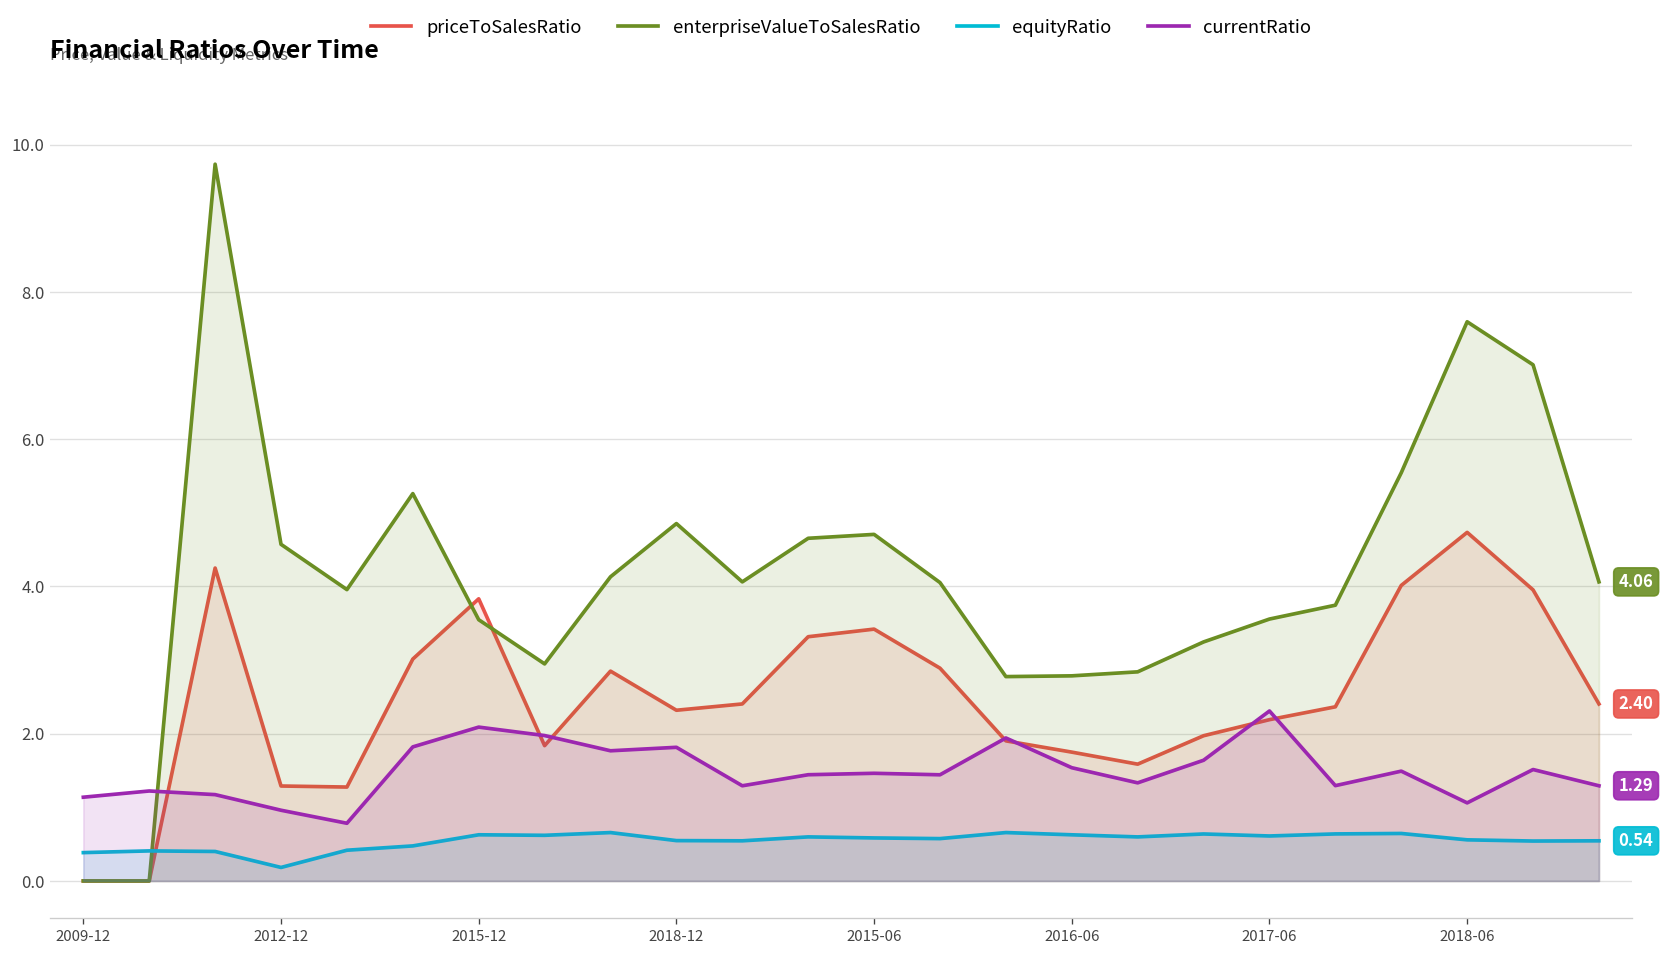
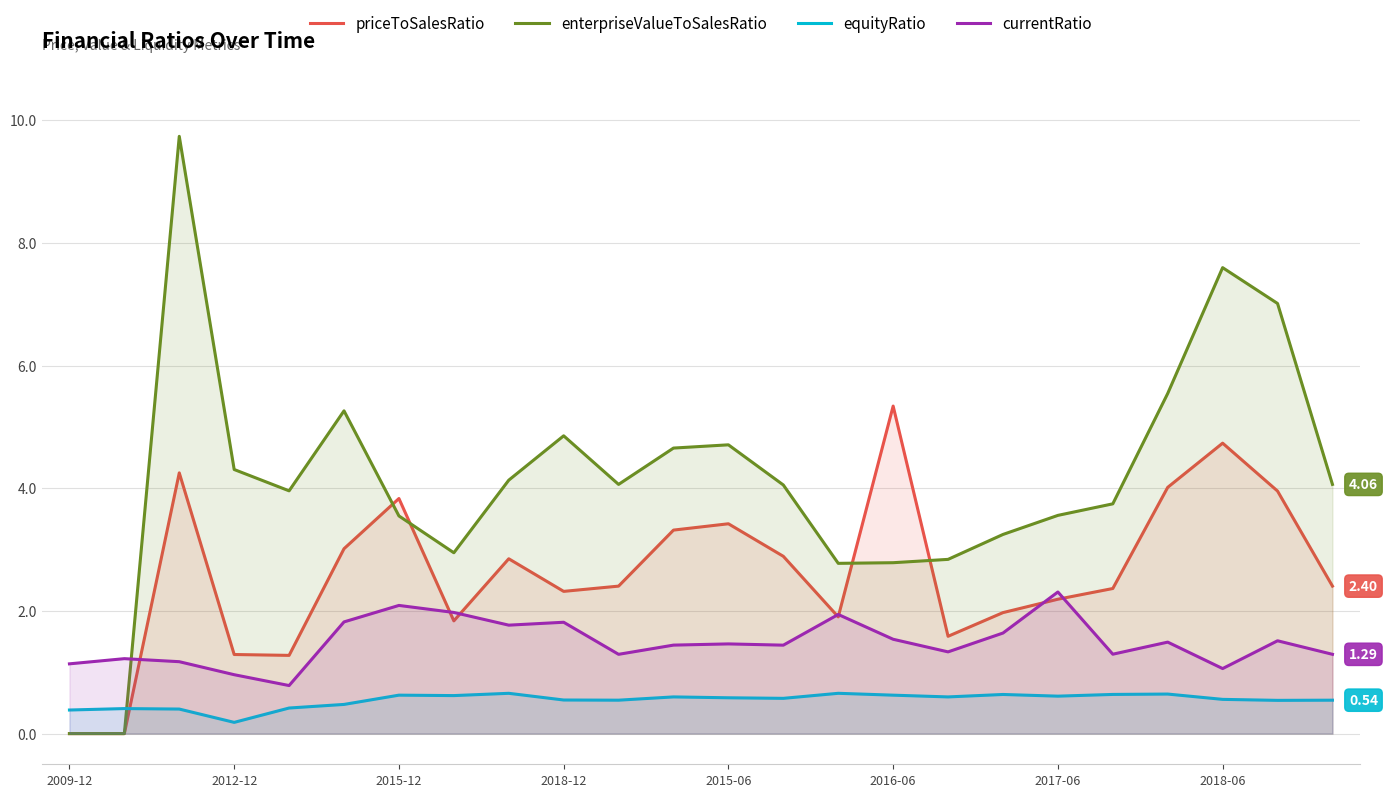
  {
    "priceToSalesRatio": {
      "2012-12": 1.3,
      "2015-12": 3.8,
      "2018-12": 2.3,
      "2015-06": 3.4,
-     "2016-06": 1.7,
+     "2016-06": 5.3,
      "2017-06": 2.2,
      "2018-06": 4.7
    },
    "enterpriseValueToSalesRatio": {
-     "2012-12": 4.6,
+     "2012-12": 4.3,
      "2015-12": 3.5,
      "2018-12": 4.9,
      "2015-06": 4.7,
      "2016-06": 2.8,
      "2017-06": 3.6,
      "2018-06": 7.6
    },
    "equityRatio": {
      "2009-12": 0.4,
      "2012-12": 0.2,
      "2015-12": 0.6,
      "2018-12": 0.5,
      "2015-06": 0.6,
      "2016-06": 0.6,
      "2017-06": 0.6,
      "2018-06": 0.6
    },
    "currentRatio": {
      "2009-12": 1.1,
      "2012-12": 1.0,
      "2015-12": 2.1,
      "2018-12": 1.8,
      "2015-06": 1.5,
      "2016-06": 1.5,
      "2017-06": 2.3,
      "2018-06": 1.1
    }
  }
